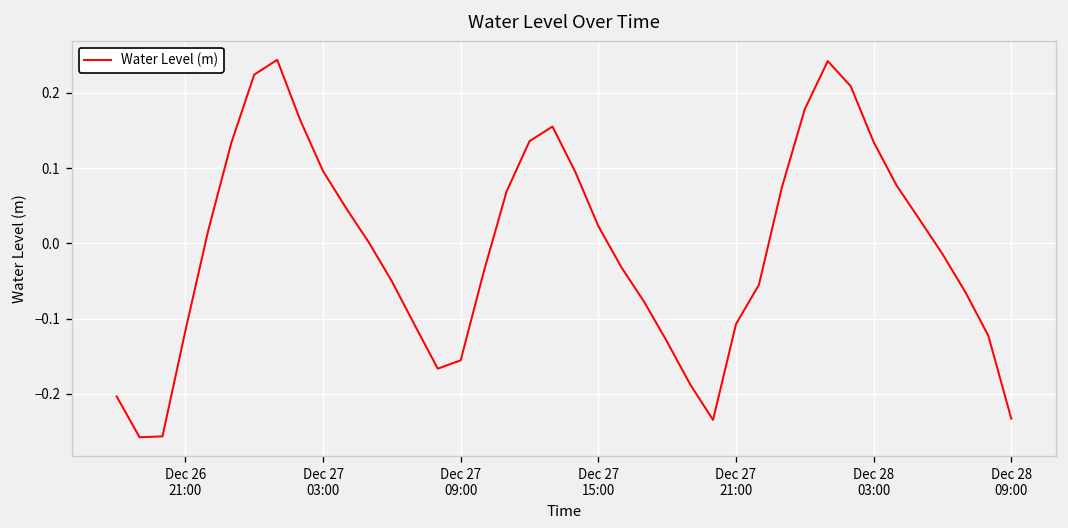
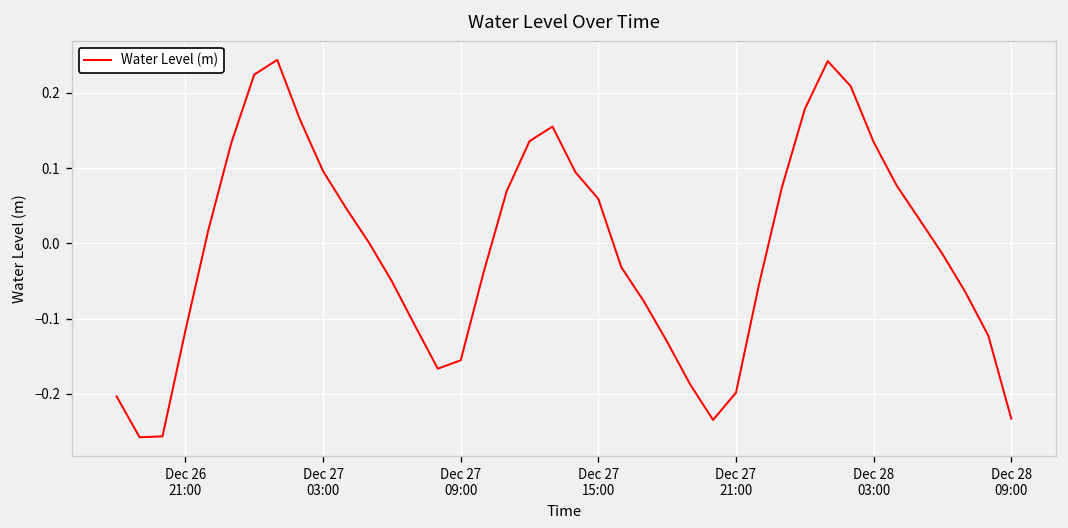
  {
    "Dec 26 21:00": -0.12,
    "Dec 27 03:00": 0.10,
    "Dec 27 09:00": -0.16,
-   "Dec 27 15:00": 0.02,
-   "Dec 27 21:00": -0.11,
+   "Dec 27 15:00": 0.06,
+   "Dec 27 21:00": -0.20,
    "Dec 28 03:00": 0.13,
    "Dec 28 09:00": -0.23
  }
